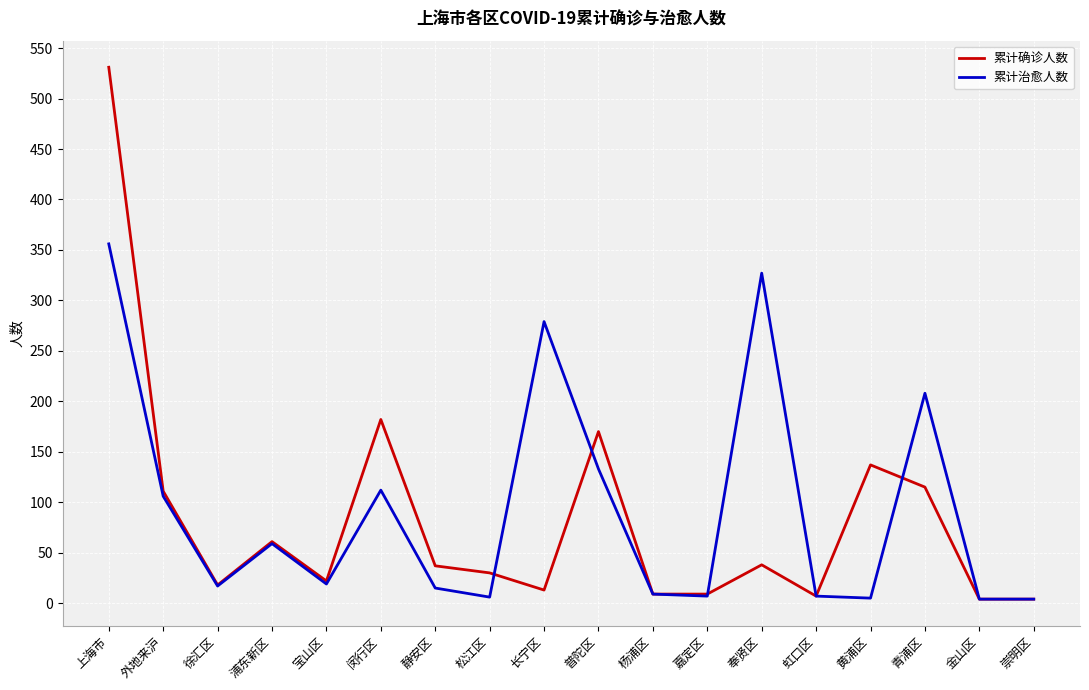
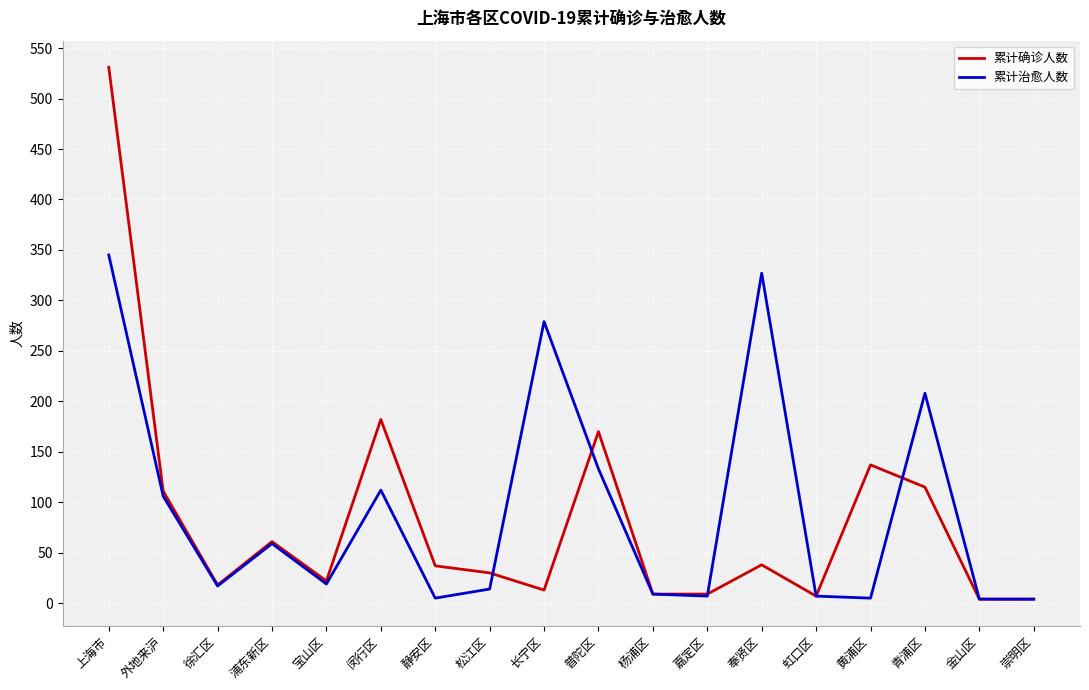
  {
    "累计确诊人数": {
      "上海市": 531,
      "外地来沪": 111,
      "宝山区": 22,
      "闵行区": 182,
      "静安区": 37,
      "松江区": 30,
      "长宁区": 13,
      "普陀区": 170,
      "奉贤区": 38,
      "黄浦区": 137,
      "青浦区": 115
    },
    "累计治愈人数": {
-     "上海市": 356,
+     "上海市": 345,
      "外地来沪": 106,
      "宝山区": 19,
      "闵行区": 112,
-     "静安区": 15,
-     "松江区": 6,
+     "静安区": 5,
+     "松江区": 14,
      "长宁区": 279,
      "普陀区": 133,
      "奉贤区": 327,
      "黄浦区": 5,
      "青浦区": 208
    }
  }
